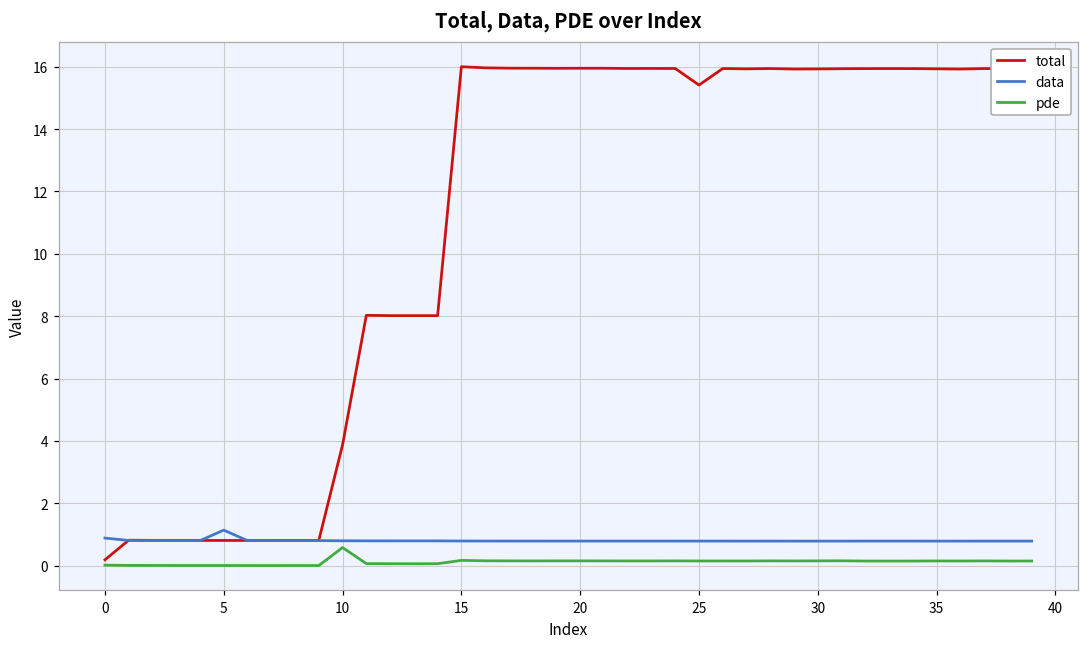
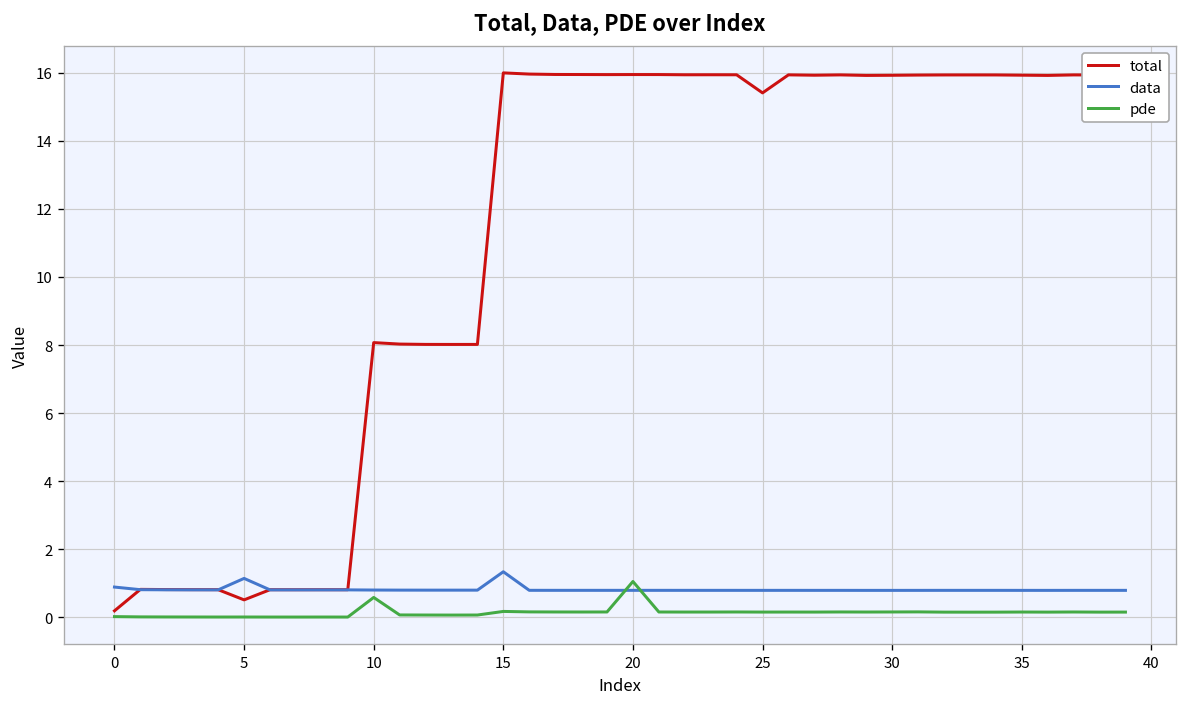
  {
    "total": {
      "0": 0.2,
-     "5": 0.8,
-     "10": 3.9,
+     "5": 0.5,
+     "10": 8.1,
      "15": 16.0,
      "20": 15.9,
      "25": 15.4,
      "30": 15.9,
      "35": 15.9
    },
    "data": {
      "0": 0.9,
      "5": 1.1,
      "10": 0.8,
-     "15": 0.8,
+     "15": 1.3,
      "20": 0.8,
      "25": 0.8,
      "30": 0.8,
      "35": 0.8
    },
    "pde": {
      "0": 0.0,
      "5": 0.0,
      "10": 0.6,
      "15": 0.2,
-     "20": 0.2,
+     "20": 1.0,
      "25": 0.2,
      "30": 0.2,
      "35": 0.2
    }
  }
